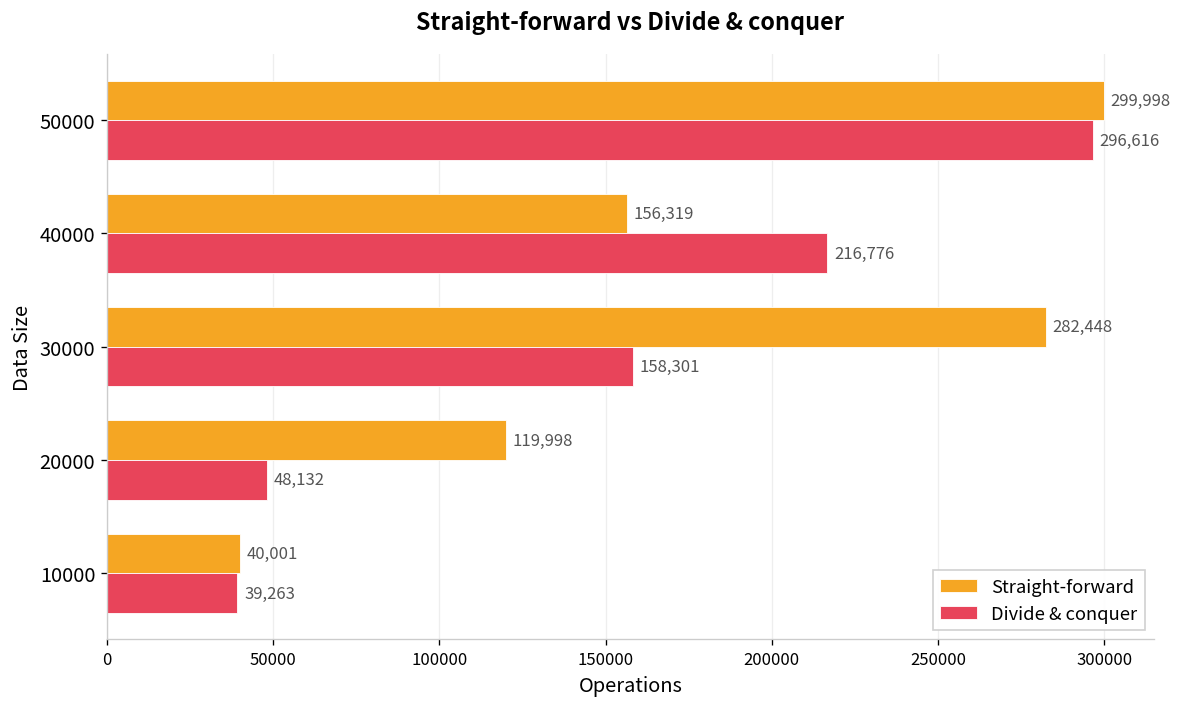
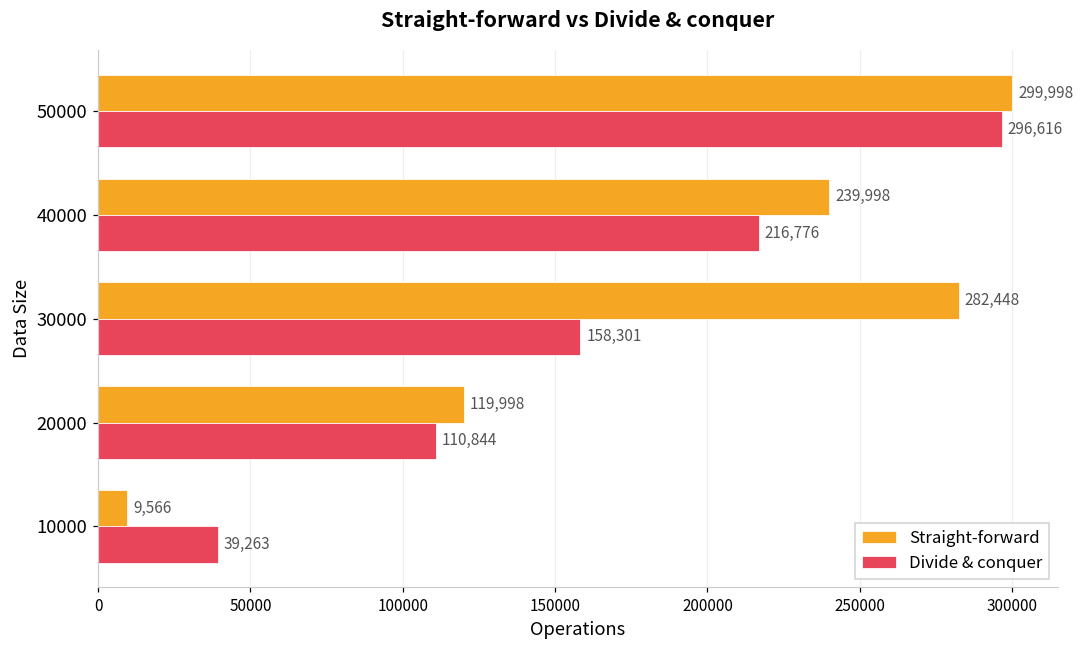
  {
    "Straight-forward": {
      "50000": "299,998",
-     "40000": "156,319",
+     "40000": "239,998",
      "30000": "282,448",
      "20000": "119,998",
-     "10000": "40,001"
+     "10000": "9,566"
    },
    "Divide & conquer": {
      "50000": "296,616",
      "40000": "216,776",
      "30000": "158,301",
-     "20000": "48,132",
+     "20000": "110,844",
      "10000": "39,263"
    }
  }
